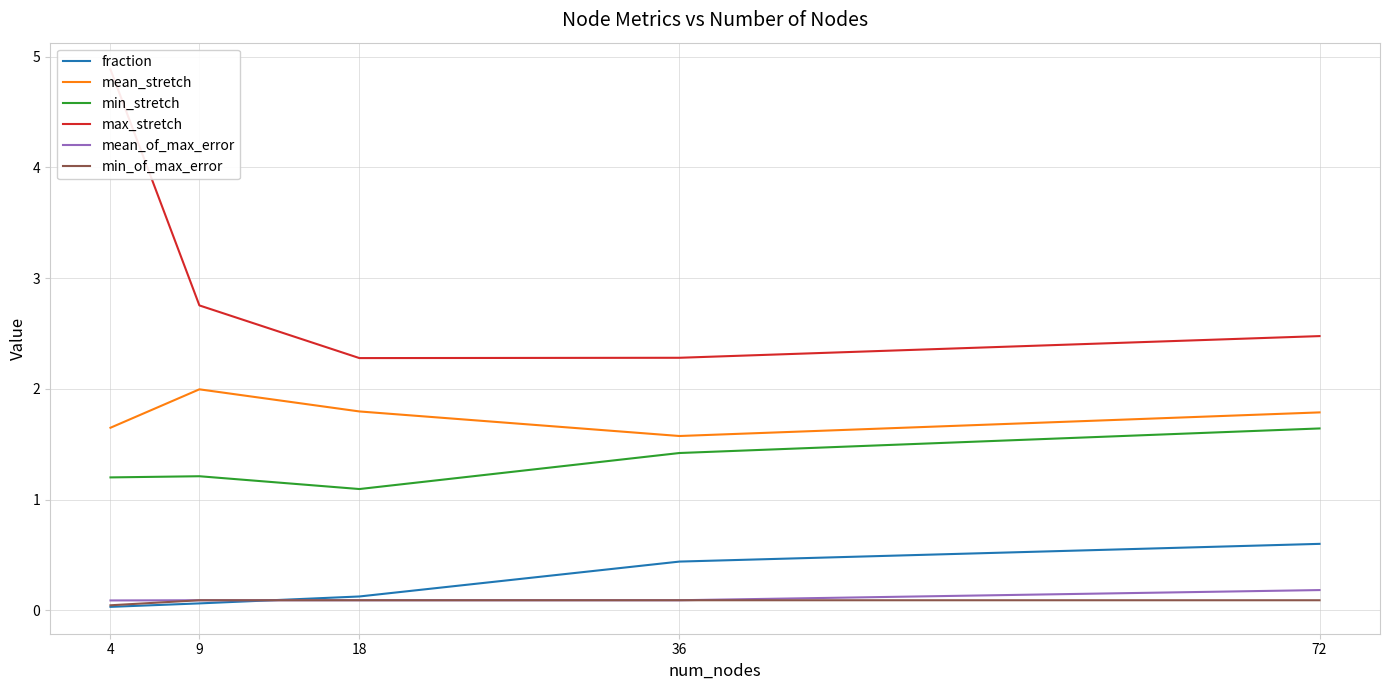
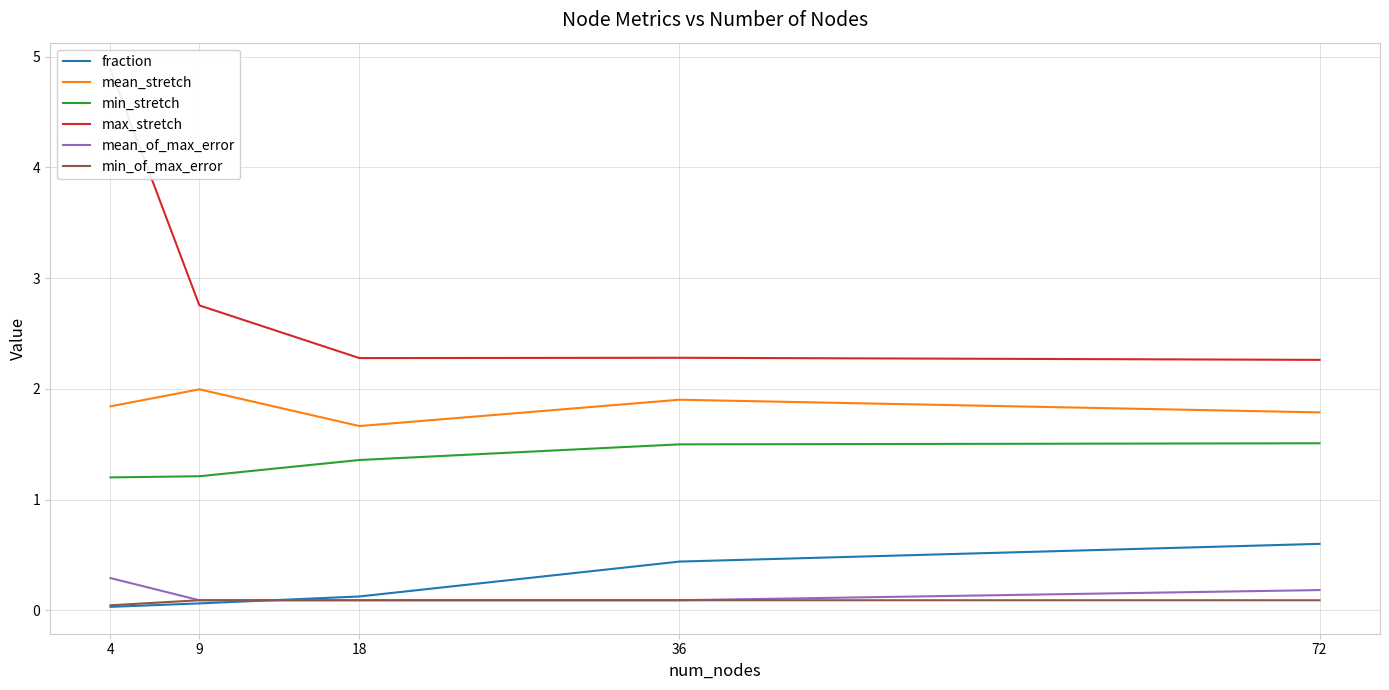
  {
    "fraction": {
      "9": 0.06,
      "18": 0.13,
      "36": 0.44,
      "72": 0.60
    },
    "mean_stretch": {
-     "4": 1.65,
+     "4": 1.84,
      "9": 2.00,
-     "18": 1.80,
-     "36": 1.57,
+     "18": 1.66,
+     "36": 1.90,
      "72": 1.79
    },
    "min_stretch": {
      "4": 1.20,
      "9": 1.21,
-     "18": 1.09,
-     "36": 1.42,
-     "72": 1.64
+     "18": 1.36,
+     "36": 1.50,
+     "72": 1.51
    },
    "max_stretch": {
      "9": 2.75,
      "18": 2.28,
      "36": 2.28,
-     "72": 2.48
+     "72": 2.26
    },
    "mean_of_max_error": {
-     "4": 0.09,
+     "4": 0.29,
      "72": 0.18
    },
    "min_of_max_error": {
      "72": 0.09
    }
  }
